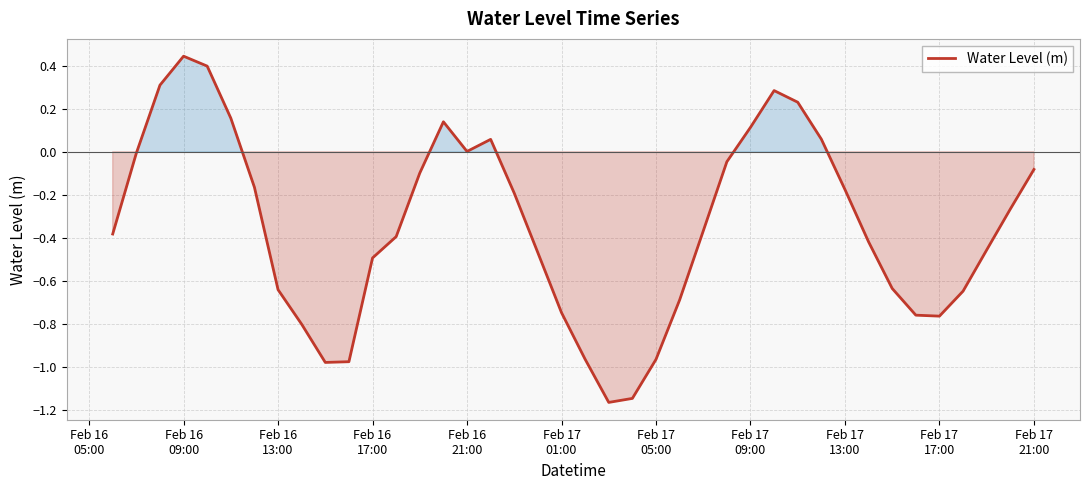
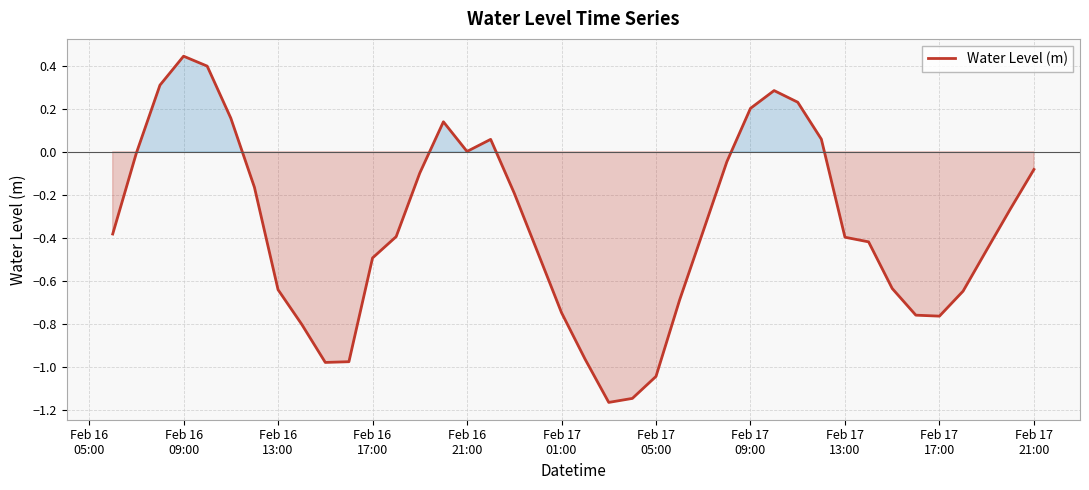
  {
    "Feb 16 09:00": 0.45,
    "Feb 16 13:00": -0.64,
    "Feb 16 17:00": -0.49,
    "Feb 16 21:00": 0.00,
    "Feb 17 01:00": -0.75,
-   "Feb 17 05:00": -0.97,
-   "Feb 17 09:00": 0.11,
-   "Feb 17 13:00": -0.18,
+   "Feb 17 05:00": -1.04,
+   "Feb 17 09:00": 0.20,
+   "Feb 17 13:00": -0.40,
    "Feb 17 17:00": -0.76,
    "Feb 17 21:00": -0.08
  }
